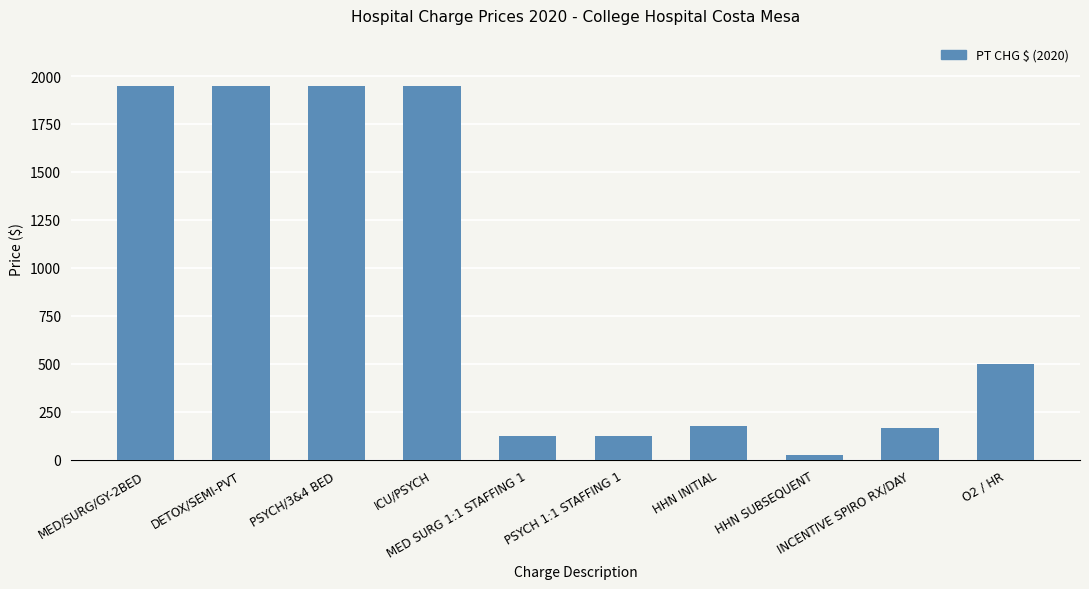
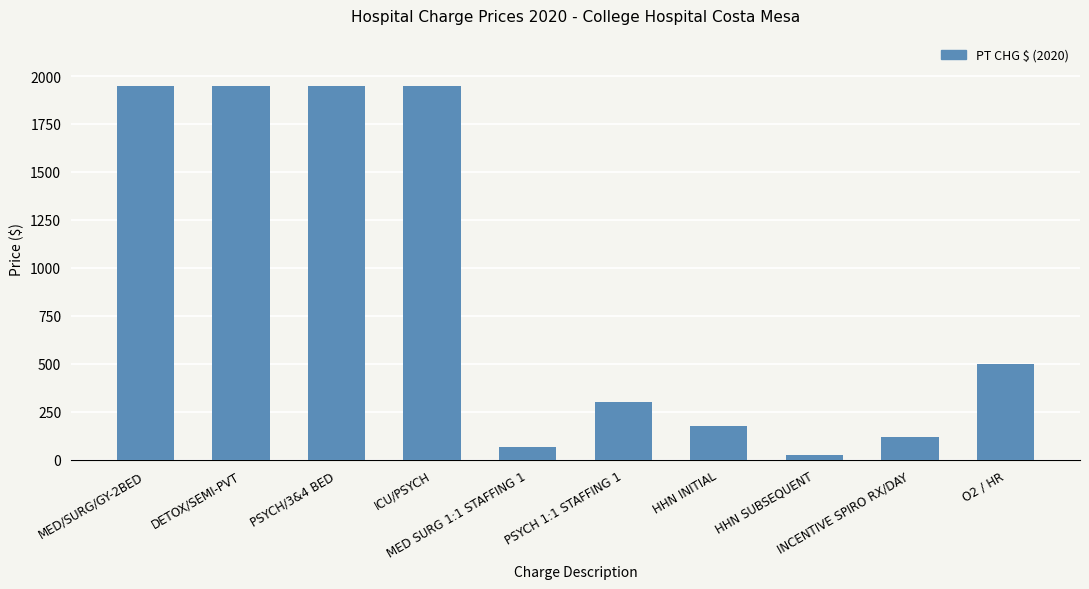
  {
    "MED/SURG/GY-2BED": 1950,
    "DETOX/SEMI-PVT": 1950,
    "PSYCH/3&4 BED": 1950,
    "ICU/PSYCH": 1950,
-   "MED SURG 1:1 STAFFING 1": 130,
-   "PSYCH 1:1 STAFFING 1": 130,
+   "MED SURG 1:1 STAFFING 1": 70,
+   "PSYCH 1:1 STAFFING 1": 300,
    "HHN INITIAL": 180,
    "HHN SUBSEQUENT": 30,
-   "INCENTIVE SPIRO RX/DAY": 160,
+   "INCENTIVE SPIRO RX/DAY": 120,
    "O2 / HR": 500
  }
